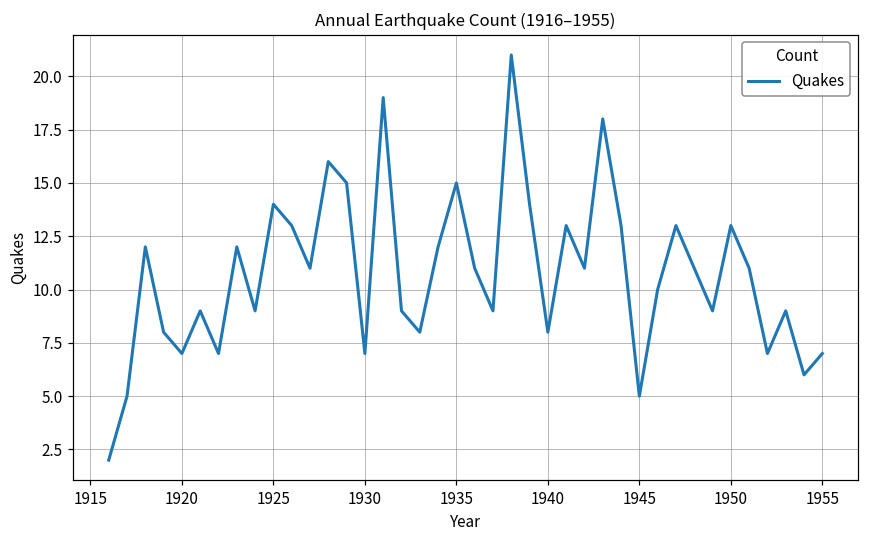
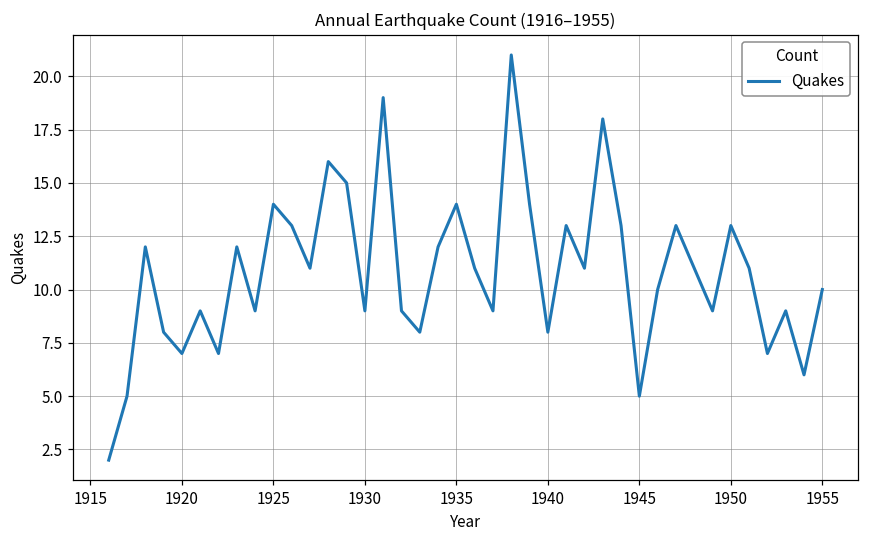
  {
    "1920": 7,
    "1925": 14,
-   "1930": 7,
-   "1935": 15,
+   "1930": 9,
+   "1935": 14,
    "1940": 8,
    "1945": 5,
    "1950": 13,
-   "1955": 7
+   "1955": 10
  }
